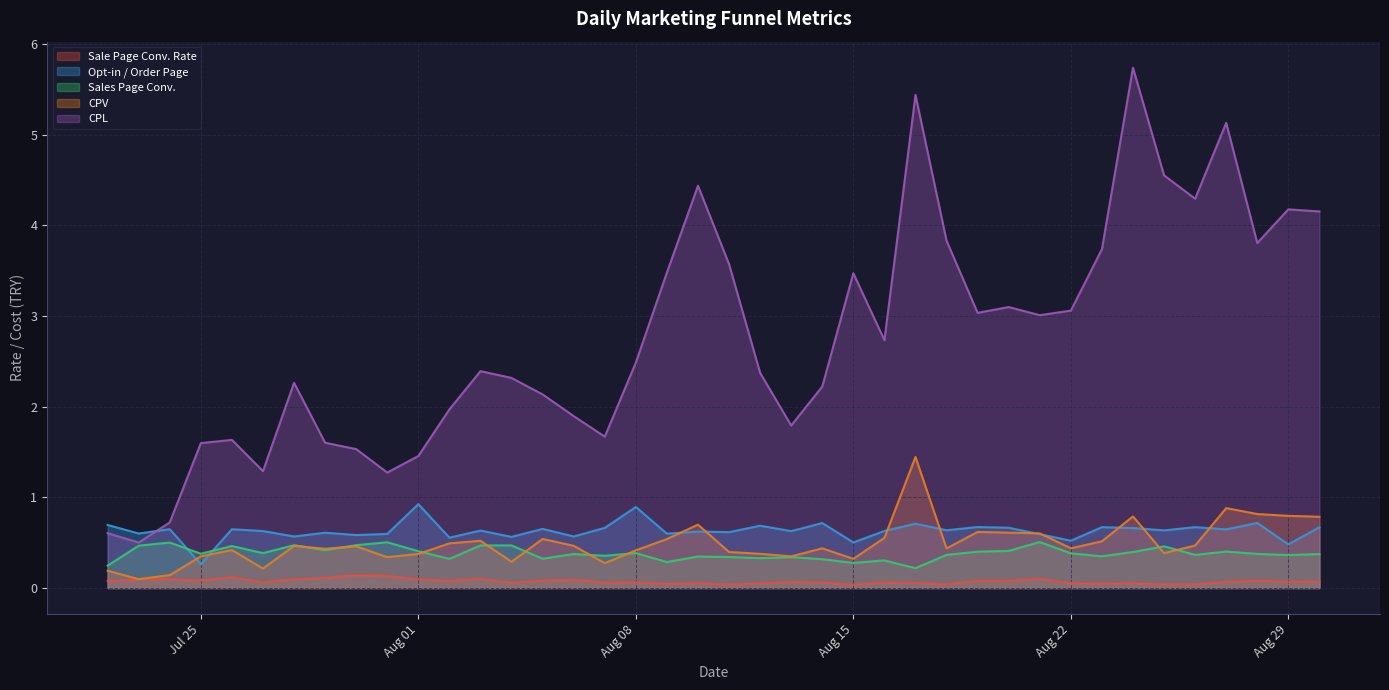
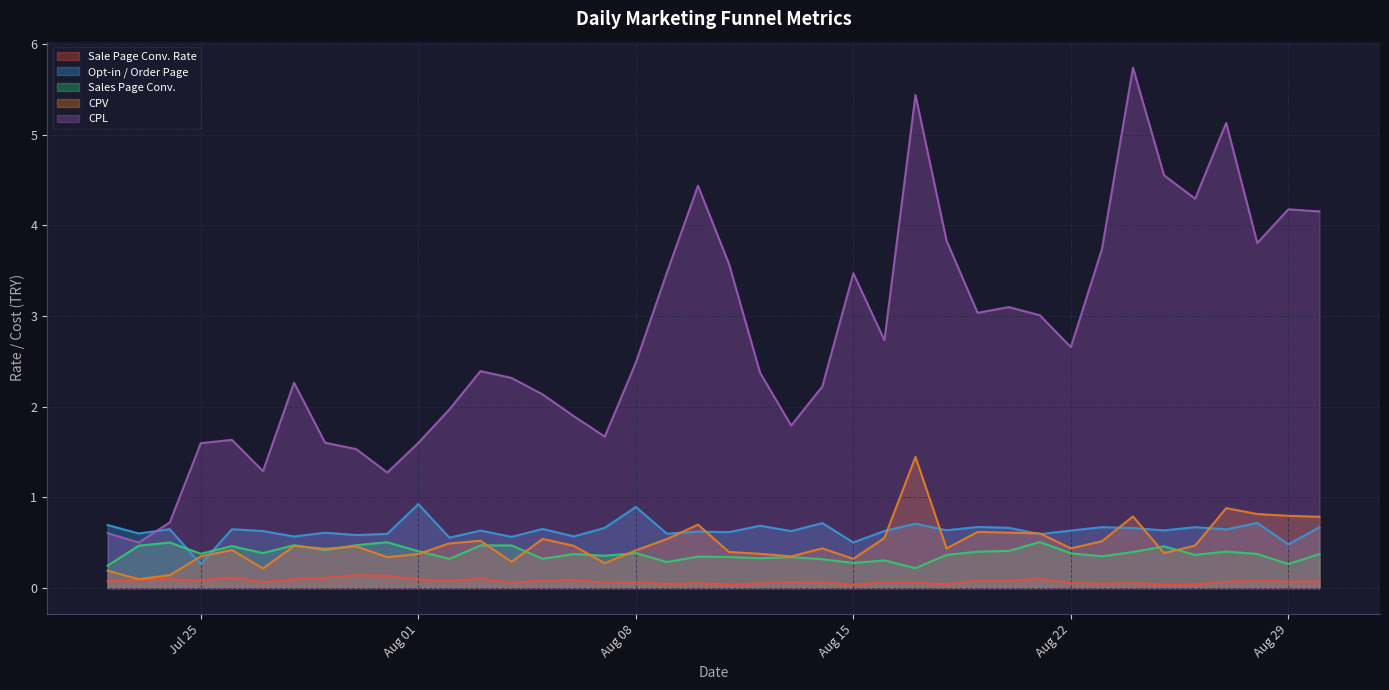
  {
    "Opt-in / Order Page": {
      "Jul 25": 0.3,
      "Aug 01": 0.9,
      "Aug 08": 0.9,
      "Aug 15": 0.5,
-     "Aug 22": 0.5,
+     "Aug 22": 0.6,
      "Aug 29": 0.5
    },
    "Sales Page Conv.": {
      "Jul 25": 0.4,
      "Aug 01": 0.4,
      "Aug 08": 0.4,
      "Aug 15": 0.3,
      "Aug 22": 0.4,
-     "Aug 29": 0.4
+     "Aug 29": 0.3
    },
    "CPL": {
      "Jul 25": 1.6,
-     "Aug 01": 1.5,
+     "Aug 01": 1.6,
      "Aug 08": 2.5,
      "Aug 15": 3.5,
-     "Aug 22": 3.1,
+     "Aug 22": 2.7,
      "Aug 29": 4.2
    }
  }
